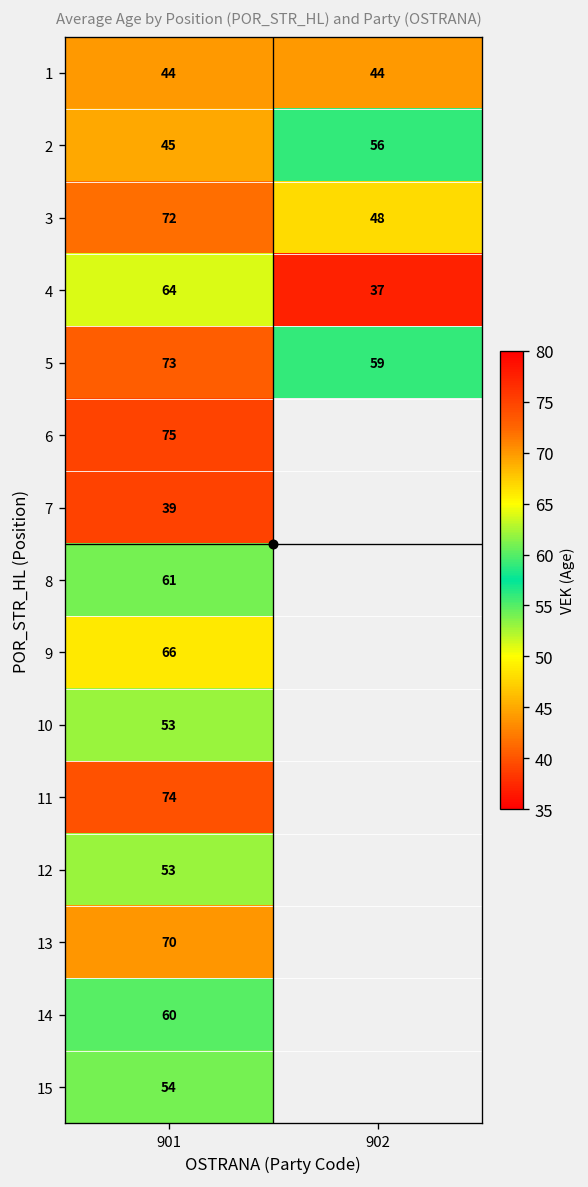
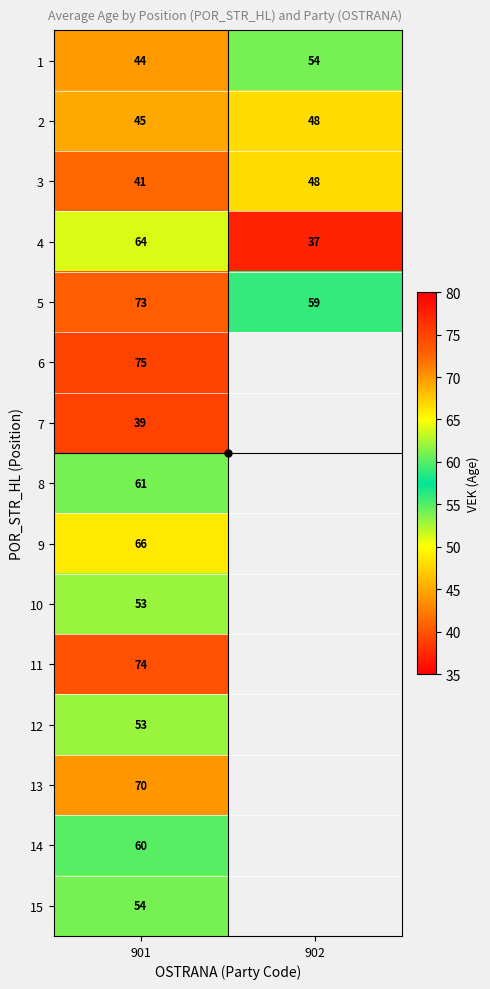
  {
    "1": {
      "901": 44,
-     "902": 44
+     "902": 54
    },
    "2": {
      "901": 45,
-     "902": 56
+     "902": 48
    },
    "3": {
-     "901": 72,
+     "901": 41,
      "902": 48
    },
    "4": {
      "901": 64,
      "902": 37
    },
    "5": {
      "901": 73,
      "902": 59
    },
    "6": {
      "901": 75
    },
    "7": {
      "901": 39
    },
    "8": {
      "901": 61
    },
    "9": {
      "901": 66
    },
    "10": {
      "901": 53
    },
    "11": {
      "901": 74
    },
    "12": {
      "901": 53
    },
    "13": {
      "901": 70
    },
    "14": {
      "901": 60
    },
    "15": {
      "901": 54
    }
  }
